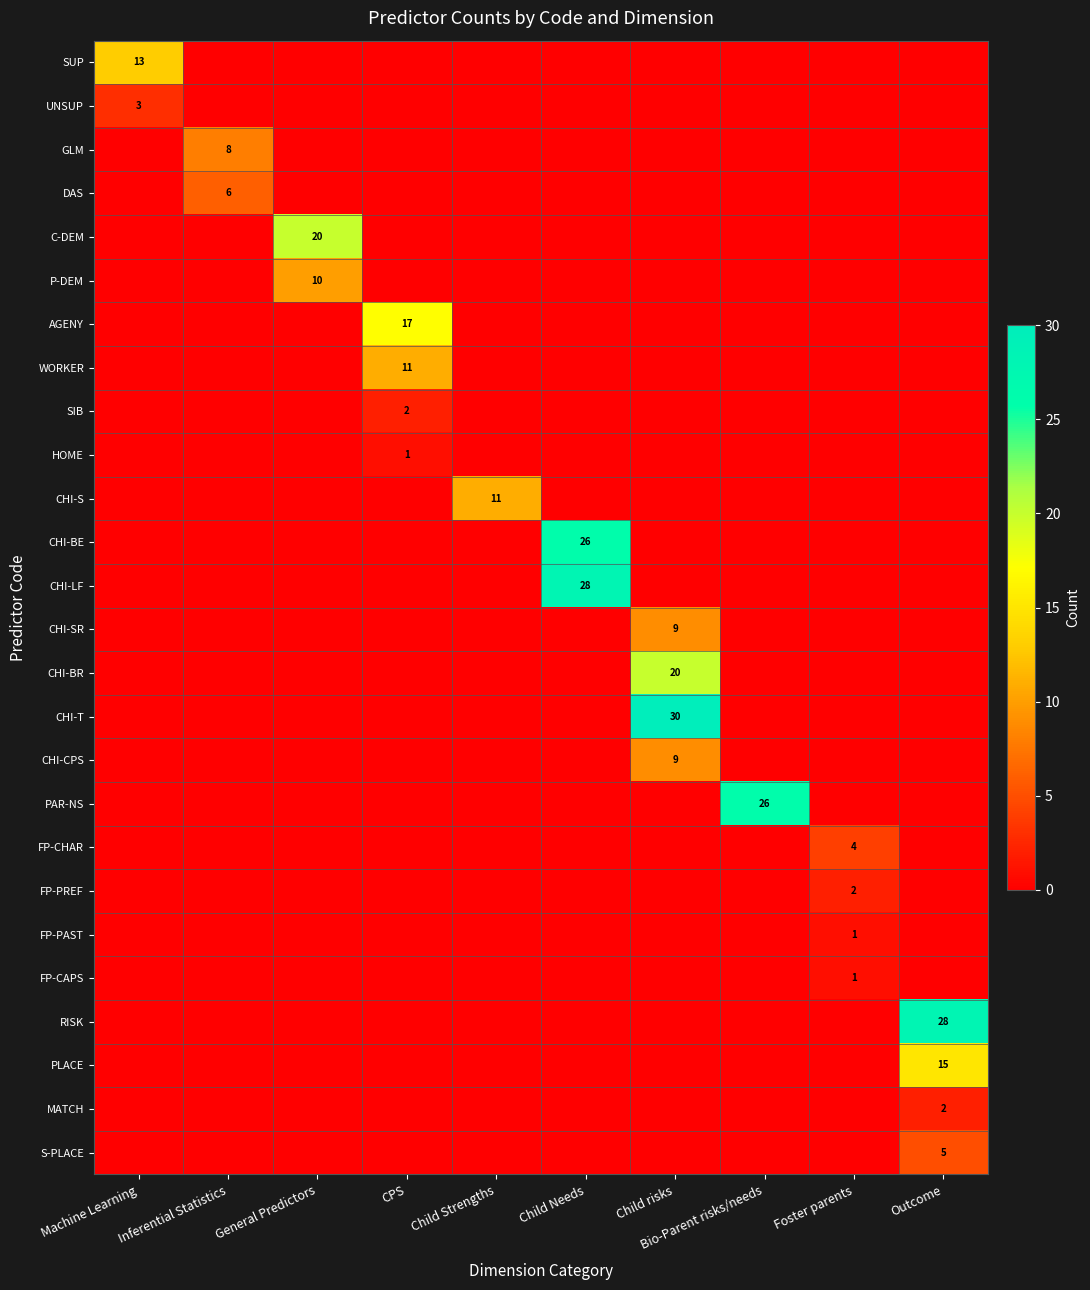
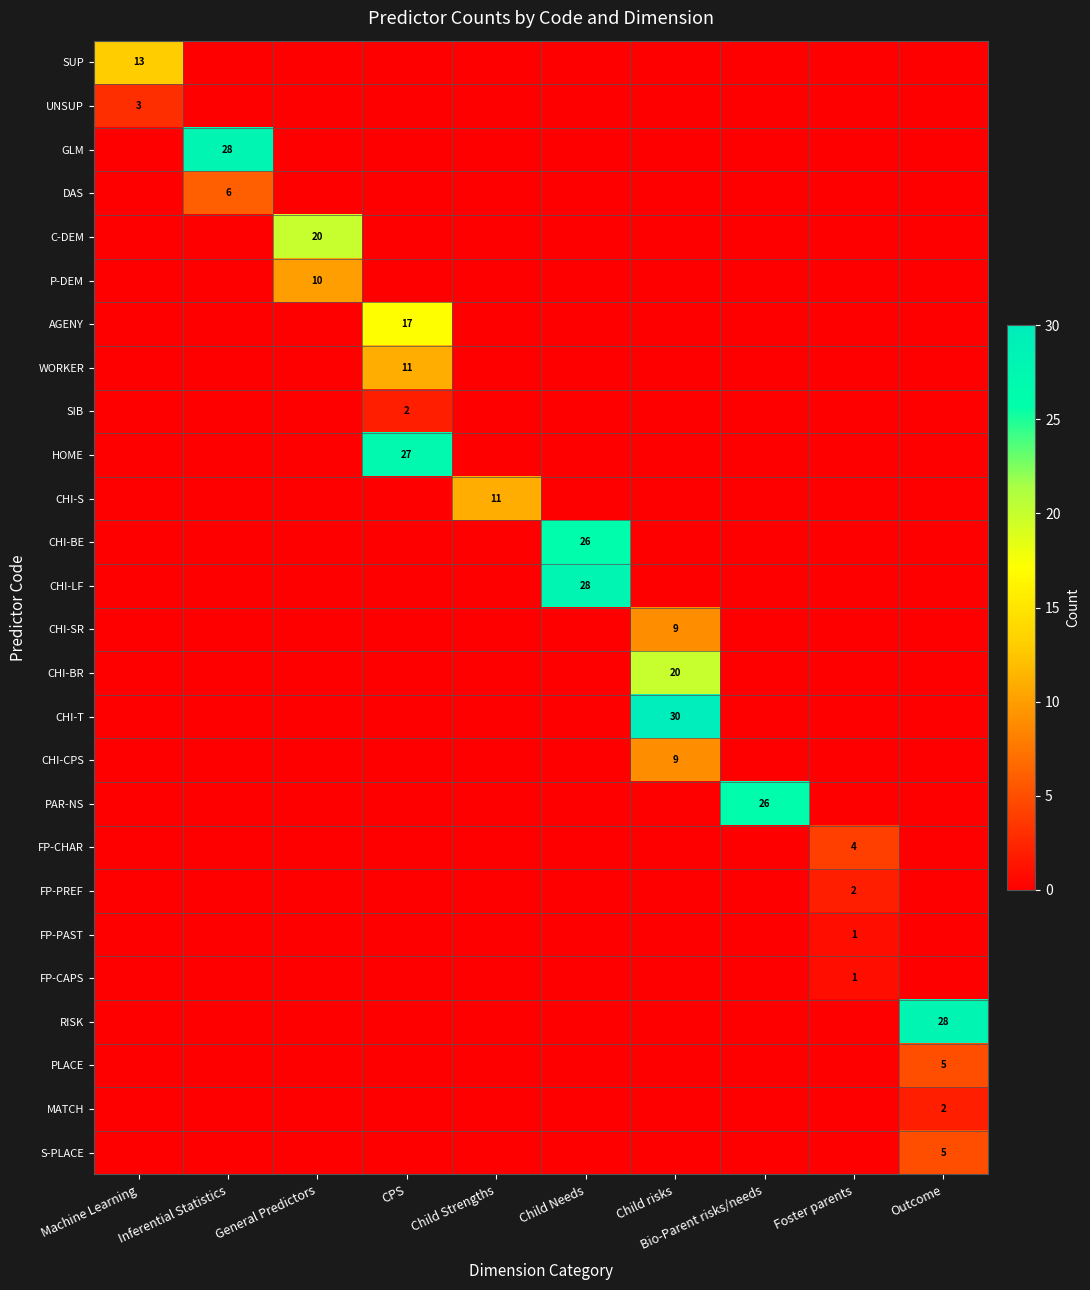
  {
    "SUP": {
      "Machine Learning": 13
    },
    "UNSUP": {
      "Machine Learning": 3
    },
    "GLM": {
-     "Inferential Statistics": 8
+     "Inferential Statistics": 28
    },
    "DAS": {
      "Inferential Statistics": 6
    },
    "C-DEM": {
      "General Predictors": 20
    },
    "P-DEM": {
      "General Predictors": 10
    },
    "AGENY": {
      "CPS": 17
    },
    "WORKER": {
      "CPS": 11
    },
    "SIB": {
      "CPS": 2
    },
    "HOME": {
-     "CPS": 1
+     "CPS": 27
    },
    "CHI-S": {
      "Child Strengths": 11
    },
    "CHI-BE": {
      "Child Needs": 26
    },
    "CHI-LF": {
      "Child Needs": 28
    },
    "CHI-SR": {
      "Child risks": 9
    },
    "CHI-BR": {
      "Child risks": 20
    },
    "CHI-T": {
      "Child risks": 30
    },
    "CHI-CPS": {
      "Child risks": 9
    },
    "PAR-NS": {
      "Bio-Parent risks/needs": 26
    },
    "FP-CHAR": {
      "Foster parents": 4
    },
    "FP-PREF": {
      "Foster parents": 2
    },
    "FP-PAST": {
      "Foster parents": 1
    },
    "FP-CAPS": {
      "Foster parents": 1
    },
    "RISK": {
      "Outcome": 28
    },
    "PLACE": {
-     "Outcome": 15
+     "Outcome": 5
    },
    "MATCH": {
      "Outcome": 2
    },
    "S-PLACE": {
      "Outcome": 5
    }
  }
